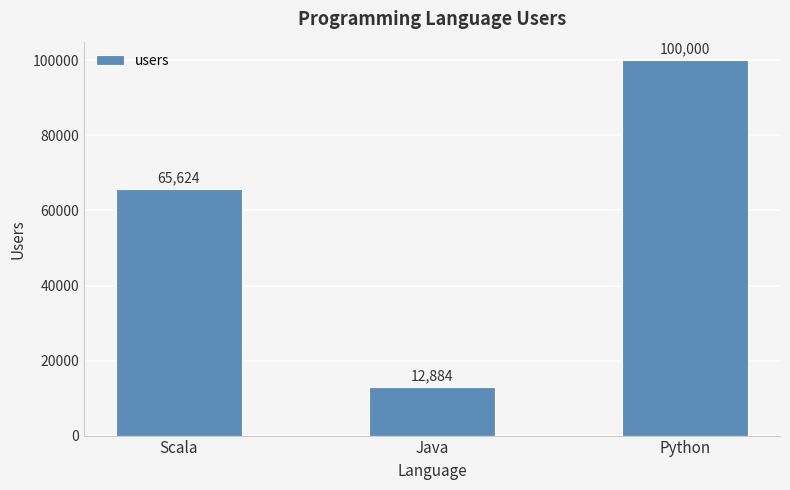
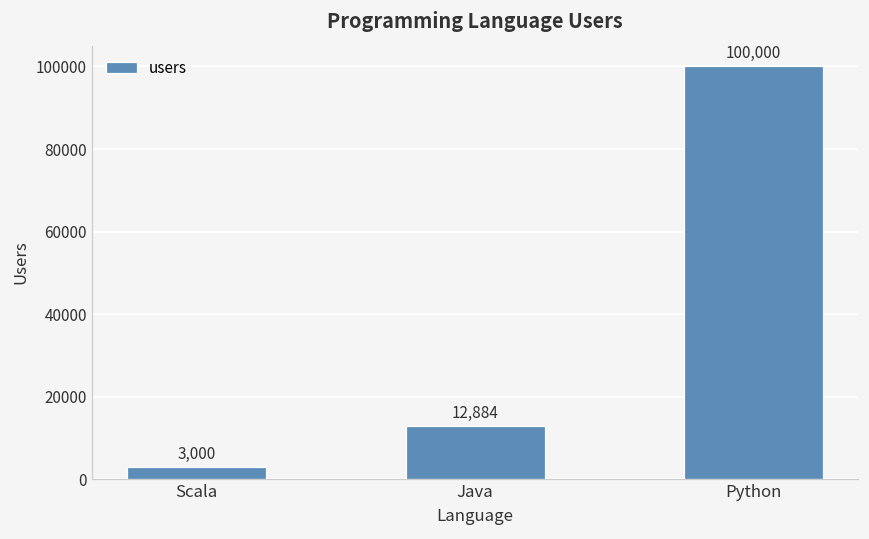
  {
-   "Scala": "65,624",
+   "Scala": "3,000",
    "Java": "12,884",
    "Python": "100,000"
  }
